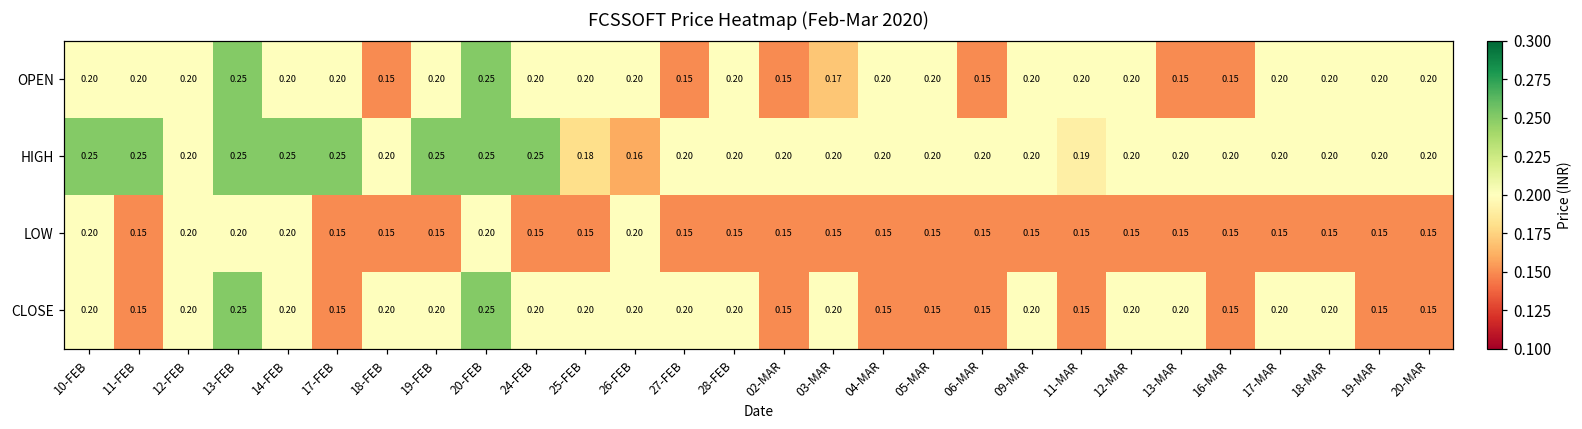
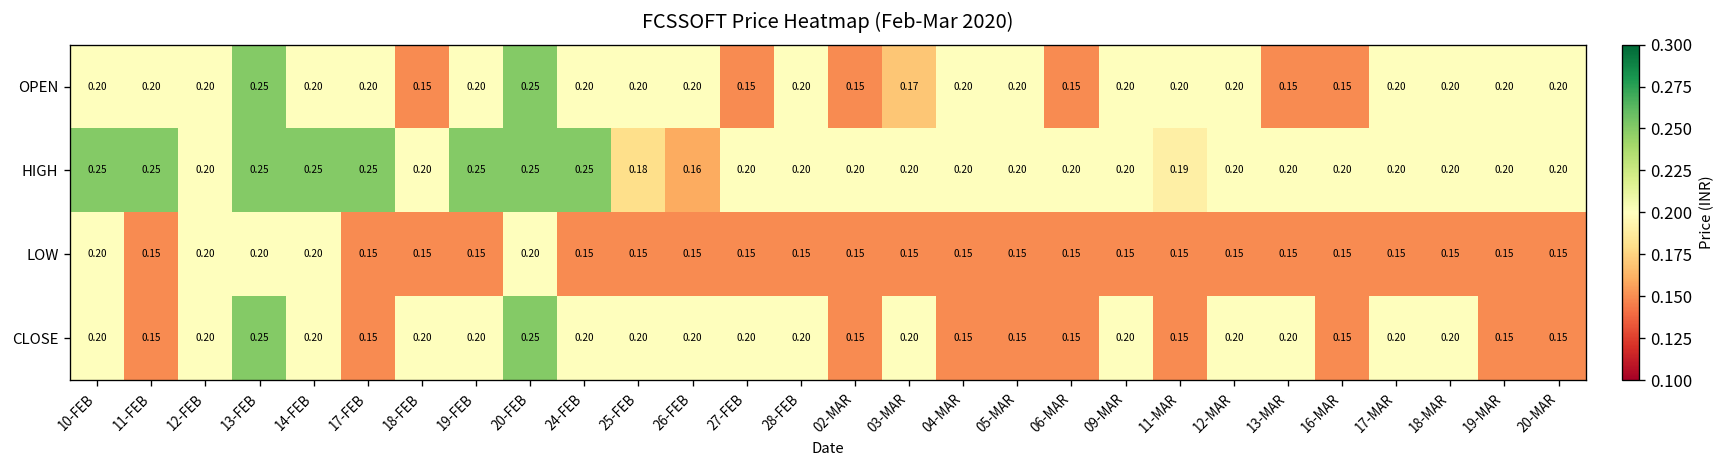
  {
    "OPEN": {
      "10-FEB": 0.20,
      "11-FEB": 0.20,
      "12-FEB": 0.20,
      "13-FEB": 0.25,
      "14-FEB": 0.20,
      "17-FEB": 0.20,
      "18-FEB": 0.15,
      "19-FEB": 0.20,
      "20-FEB": 0.25,
      "24-FEB": 0.20,
      "25-FEB": 0.20,
      "26-FEB": 0.20,
      "27-FEB": 0.15,
      "28-FEB": 0.20,
      "02-MAR": 0.15,
      "03-MAR": 0.17,
      "04-MAR": 0.20,
      "05-MAR": 0.20,
      "06-MAR": 0.15,
      "09-MAR": 0.20,
      "11-MAR": 0.20,
      "12-MAR": 0.20,
      "13-MAR": 0.15,
      "16-MAR": 0.15,
      "17-MAR": 0.20,
      "18-MAR": 0.20,
      "19-MAR": 0.20,
      "20-MAR": 0.20
    },
    "HIGH": {
      "10-FEB": 0.25,
      "11-FEB": 0.25,
      "12-FEB": 0.20,
      "13-FEB": 0.25,
      "14-FEB": 0.25,
      "17-FEB": 0.25,
      "18-FEB": 0.20,
      "19-FEB": 0.25,
      "20-FEB": 0.25,
      "24-FEB": 0.25,
      "25-FEB": 0.18,
      "26-FEB": 0.16,
      "27-FEB": 0.20,
      "28-FEB": 0.20,
      "02-MAR": 0.20,
      "03-MAR": 0.20,
      "04-MAR": 0.20,
      "05-MAR": 0.20,
      "06-MAR": 0.20,
      "09-MAR": 0.20,
      "11-MAR": 0.19,
      "12-MAR": 0.20,
      "13-MAR": 0.20,
      "16-MAR": 0.20,
      "17-MAR": 0.20,
      "18-MAR": 0.20,
      "19-MAR": 0.20,
      "20-MAR": 0.20
    },
    "LOW": {
      "10-FEB": 0.20,
      "11-FEB": 0.15,
      "12-FEB": 0.20,
      "13-FEB": 0.20,
      "14-FEB": 0.20,
      "17-FEB": 0.15,
      "18-FEB": 0.15,
      "19-FEB": 0.15,
      "20-FEB": 0.20,
      "24-FEB": 0.15,
      "25-FEB": 0.15,
-     "26-FEB": 0.20,
+     "26-FEB": 0.15,
      "27-FEB": 0.15,
      "28-FEB": 0.15,
      "02-MAR": 0.15,
      "03-MAR": 0.15,
      "04-MAR": 0.15,
      "05-MAR": 0.15,
      "06-MAR": 0.15,
      "09-MAR": 0.15,
      "11-MAR": 0.15,
      "12-MAR": 0.15,
      "13-MAR": 0.15,
      "16-MAR": 0.15,
      "17-MAR": 0.15,
      "18-MAR": 0.15,
      "19-MAR": 0.15,
      "20-MAR": 0.15
    },
    "CLOSE": {
      "10-FEB": 0.20,
      "11-FEB": 0.15,
      "12-FEB": 0.20,
      "13-FEB": 0.25,
      "14-FEB": 0.20,
      "17-FEB": 0.15,
      "18-FEB": 0.20,
      "19-FEB": 0.20,
      "20-FEB": 0.25,
      "24-FEB": 0.20,
      "25-FEB": 0.20,
      "26-FEB": 0.20,
      "27-FEB": 0.20,
      "28-FEB": 0.20,
      "02-MAR": 0.15,
      "03-MAR": 0.20,
      "04-MAR": 0.15,
      "05-MAR": 0.15,
      "06-MAR": 0.15,
      "09-MAR": 0.20,
      "11-MAR": 0.15,
      "12-MAR": 0.20,
      "13-MAR": 0.20,
      "16-MAR": 0.15,
      "17-MAR": 0.20,
      "18-MAR": 0.20,
      "19-MAR": 0.15,
      "20-MAR": 0.15
    }
  }
